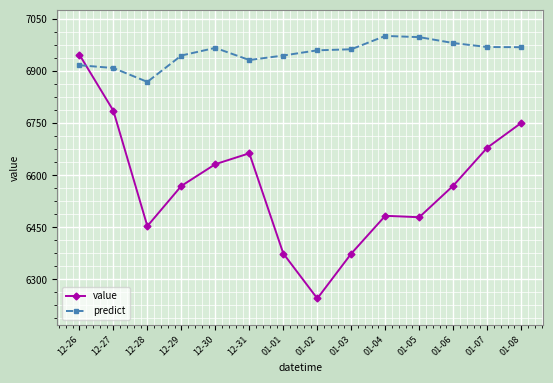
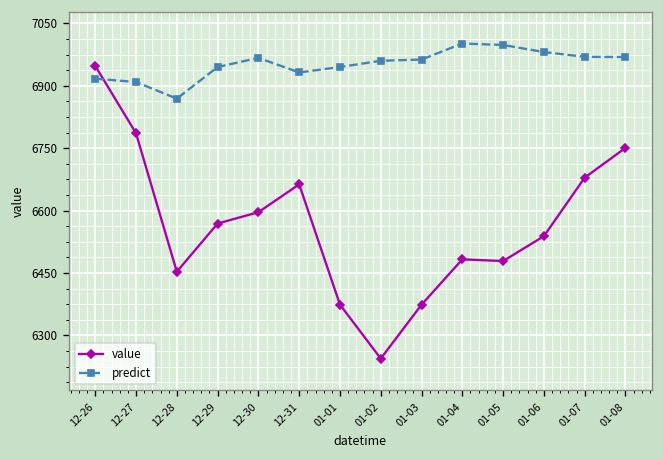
  {
    "value": {
      "12-26": 6950,
      "12-27": 6790,
      "12-28": 6450,
      "12-29": 6570,
-     "12-30": 6630,
+     "12-30": 6600,
      "12-31": 6660,
      "01-01": 6370,
      "01-02": 6240,
      "01-03": 6370,
      "01-04": 6480,
      "01-05": 6480,
-     "01-06": 6570,
+     "01-06": 6540,
      "01-07": 6680,
      "01-08": 6750
    },
    "predict": {
      "12-26": 6920,
      "12-27": 6910,
      "12-28": 6870,
      "12-29": 6950,
      "12-30": 6970,
      "12-31": 6930,
      "01-01": 6950,
      "01-02": 6960,
      "01-03": 6960,
      "01-04": 7000,
      "01-05": 7000,
      "01-06": 6980,
      "01-07": 6970,
      "01-08": 6970
    }
  }
